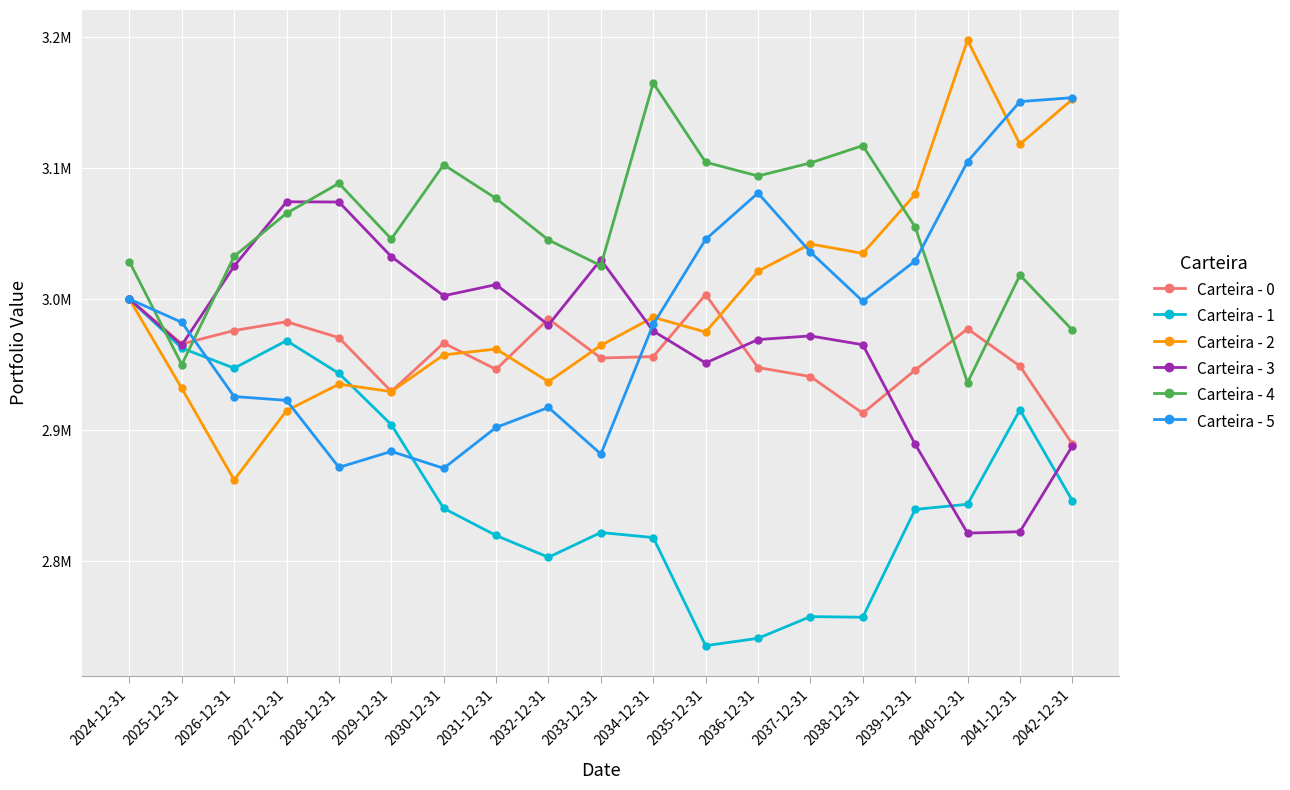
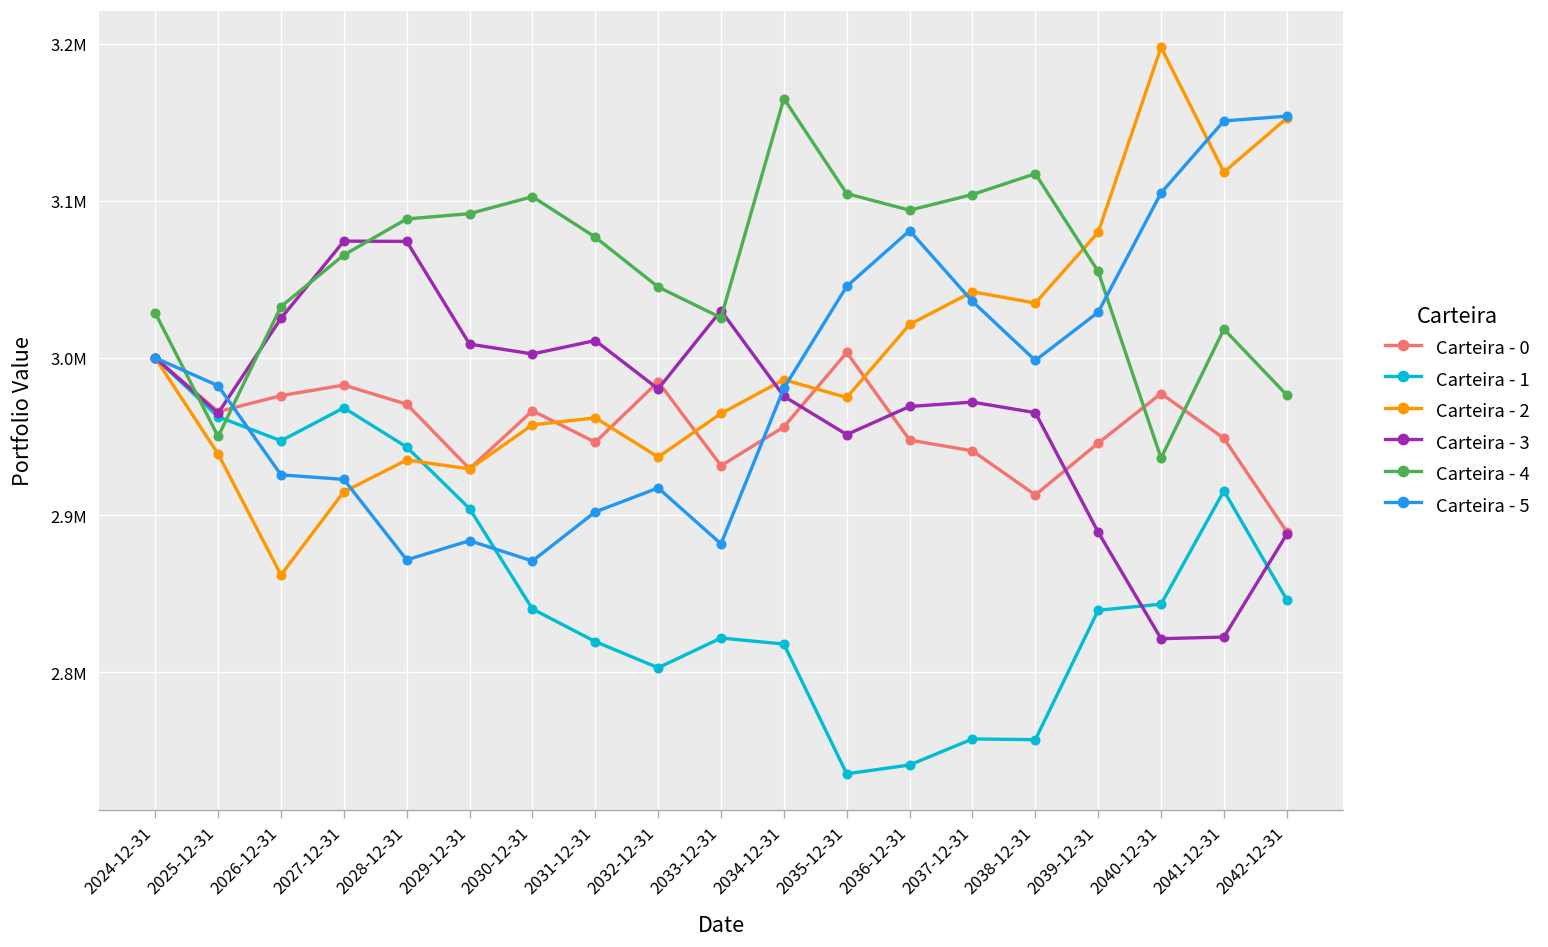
  {
    "Carteira - 0": {
      "2026-12-31": 2976000,
      "2027-12-31": 2983000,
      "2028-12-31": 2971000,
      "2030-12-31": 2966000,
      "2031-12-31": 2946000,
      "2032-12-31": 2985000,
-     "2033-12-31": 2955000,
+     "2033-12-31": 2931000,
      "2034-12-31": 2956000,
      "2035-12-31": 3003000,
      "2036-12-31": 2948000,
      "2037-12-31": 2941000,
      "2038-12-31": 2913000,
      "2039-12-31": 2946000,
      "2040-12-31": 2977000,
      "2041-12-31": 2949000
    },
    "Carteira - 2": {
-     "2025-12-31": 2932000,
+     "2025-12-31": 2939000,
      "2026-12-31": 2862000,
      "2027-12-31": 2915000,
      "2028-12-31": 2935000,
      "2030-12-31": 2957000,
      "2031-12-31": 2962000,
      "2032-12-31": 2937000,
      "2033-12-31": 2965000,
      "2034-12-31": 2986000,
      "2035-12-31": 2975000,
      "2036-12-31": 3021000,
      "2037-12-31": 3042000,
      "2038-12-31": 3035000,
      "2039-12-31": 3080000,
      "2040-12-31": 3198000,
      "2041-12-31": 3118000
    },
    "Carteira - 3": {
      "2026-12-31": 3025000,
      "2027-12-31": 3074000,
      "2028-12-31": 3074000,
-     "2029-12-31": 3032000,
+     "2029-12-31": 3009000,
      "2030-12-31": 3003000,
      "2031-12-31": 3011000,
      "2032-12-31": 2980000,
      "2033-12-31": 3030000,
      "2034-12-31": 2976000,
      "2035-12-31": 2951000,
      "2036-12-31": 2969000,
      "2037-12-31": 2972000,
      "2038-12-31": 2965000,
      "2039-12-31": 2889000,
      "2040-12-31": 2821000,
      "2041-12-31": 2822000
    },
    "Carteira - 4": {
      "2024-12-31": 3029000,
      "2025-12-31": 2950000,
      "2026-12-31": 3033000,
      "2027-12-31": 3065000,
      "2028-12-31": 3088000,
-     "2029-12-31": 3046000,
+     "2029-12-31": 3092000,
      "2030-12-31": 3103000,
      "2031-12-31": 3077000,
      "2032-12-31": 3045000,
      "2033-12-31": 3026000,
      "2034-12-31": 3165000,
      "2035-12-31": 3105000,
      "2036-12-31": 3094000,
      "2037-12-31": 3104000,
      "2038-12-31": 3117000,
      "2039-12-31": 3055000,
      "2040-12-31": 2936000,
      "2041-12-31": 3018000,
      "2042-12-31": 2976000
    }
  }
